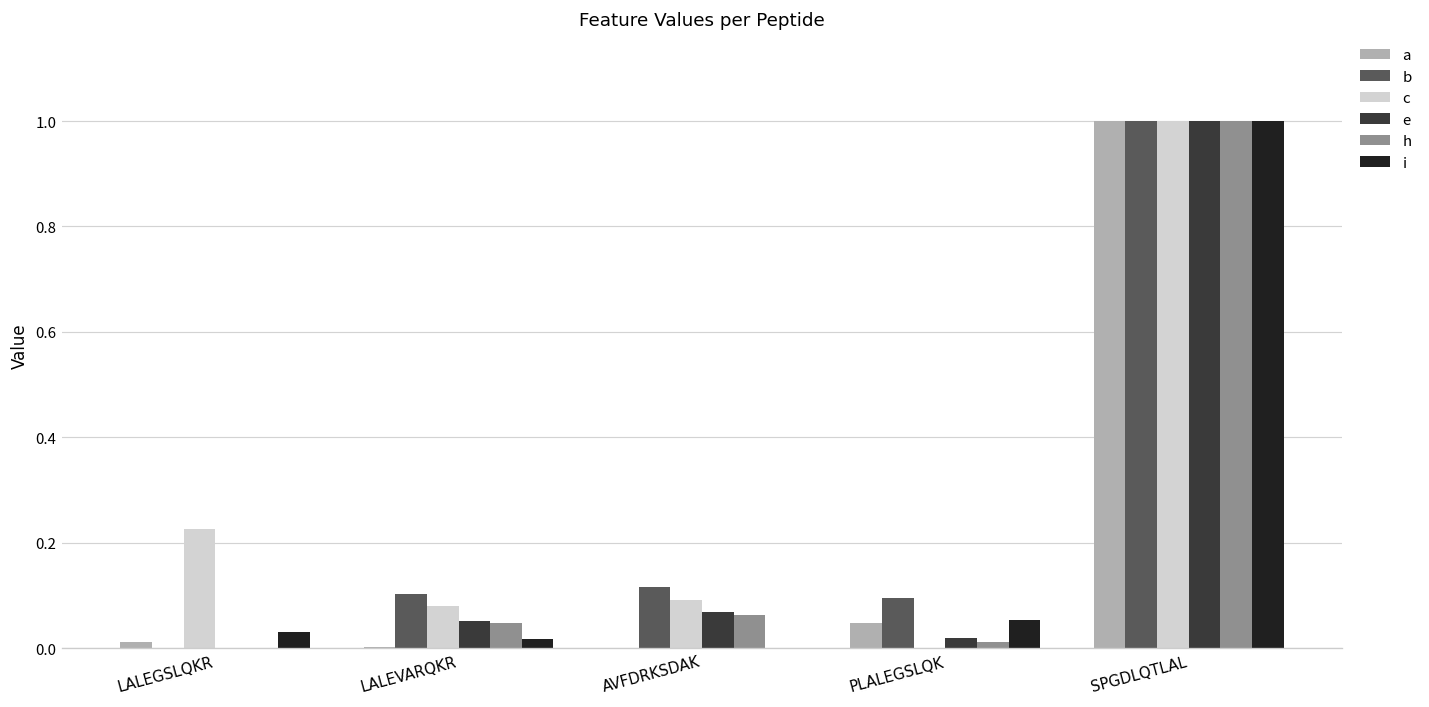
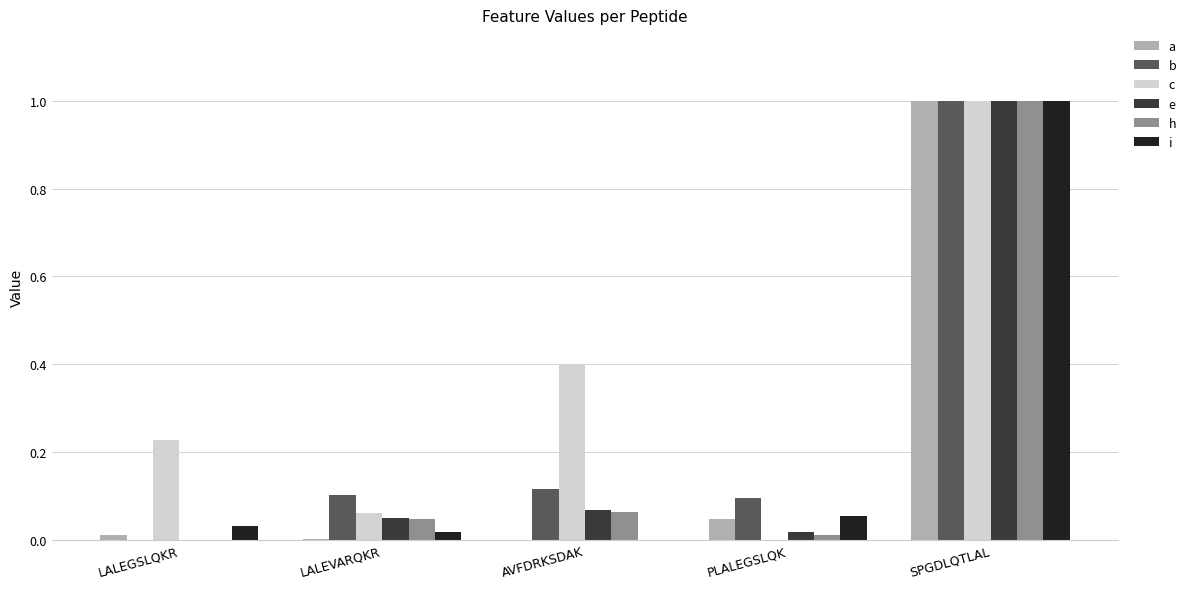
  {
    "c": {
      "LALEGSLQKR": 0.23,
-     "LALEVARQKR": 0.08,
-     "AVFDRKSDAK": 0.09,
+     "LALEVARQKR": 0.06,
+     "AVFDRKSDAK": 0.40,
      "PLALEGSLQK": 0.00,
      "SPGDLQTLAL": 1.00
    }
  }
